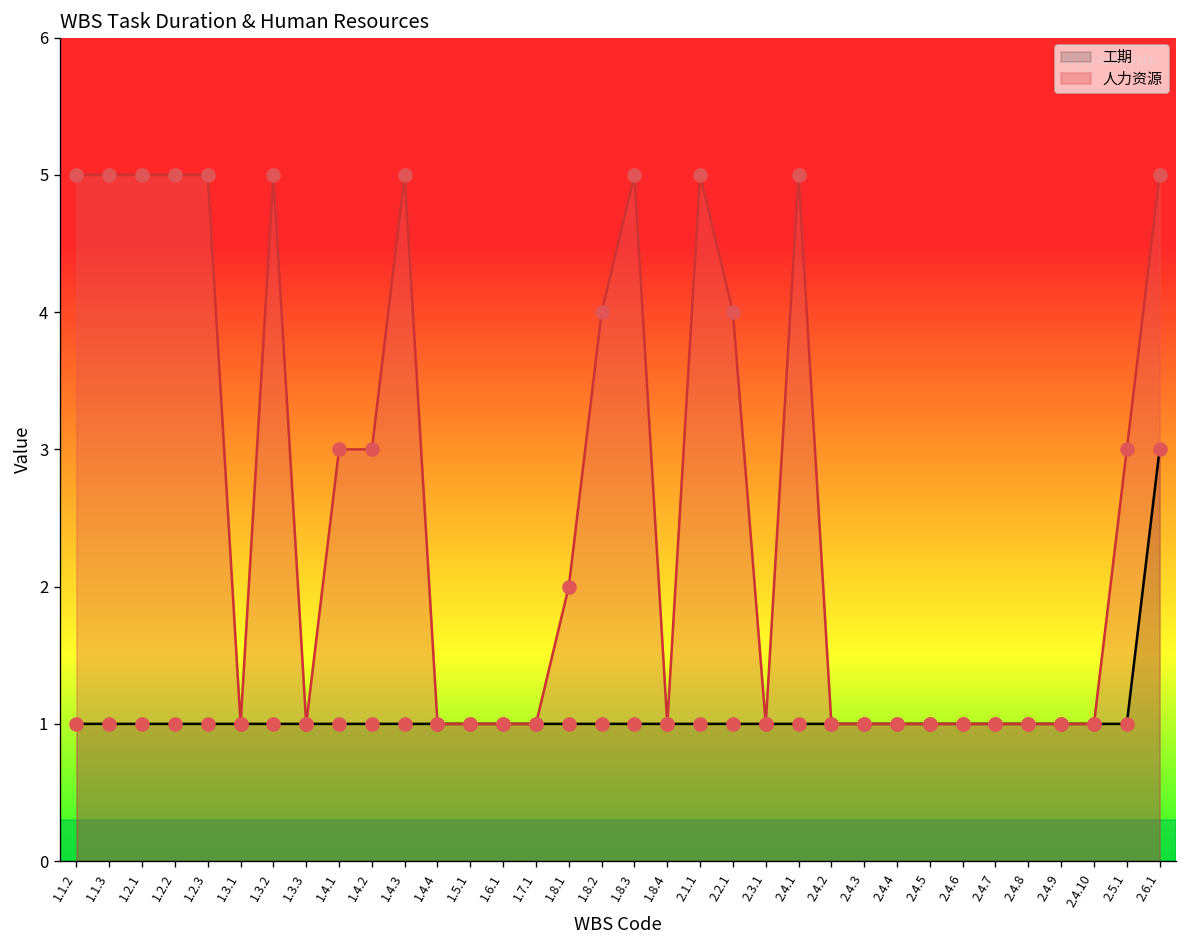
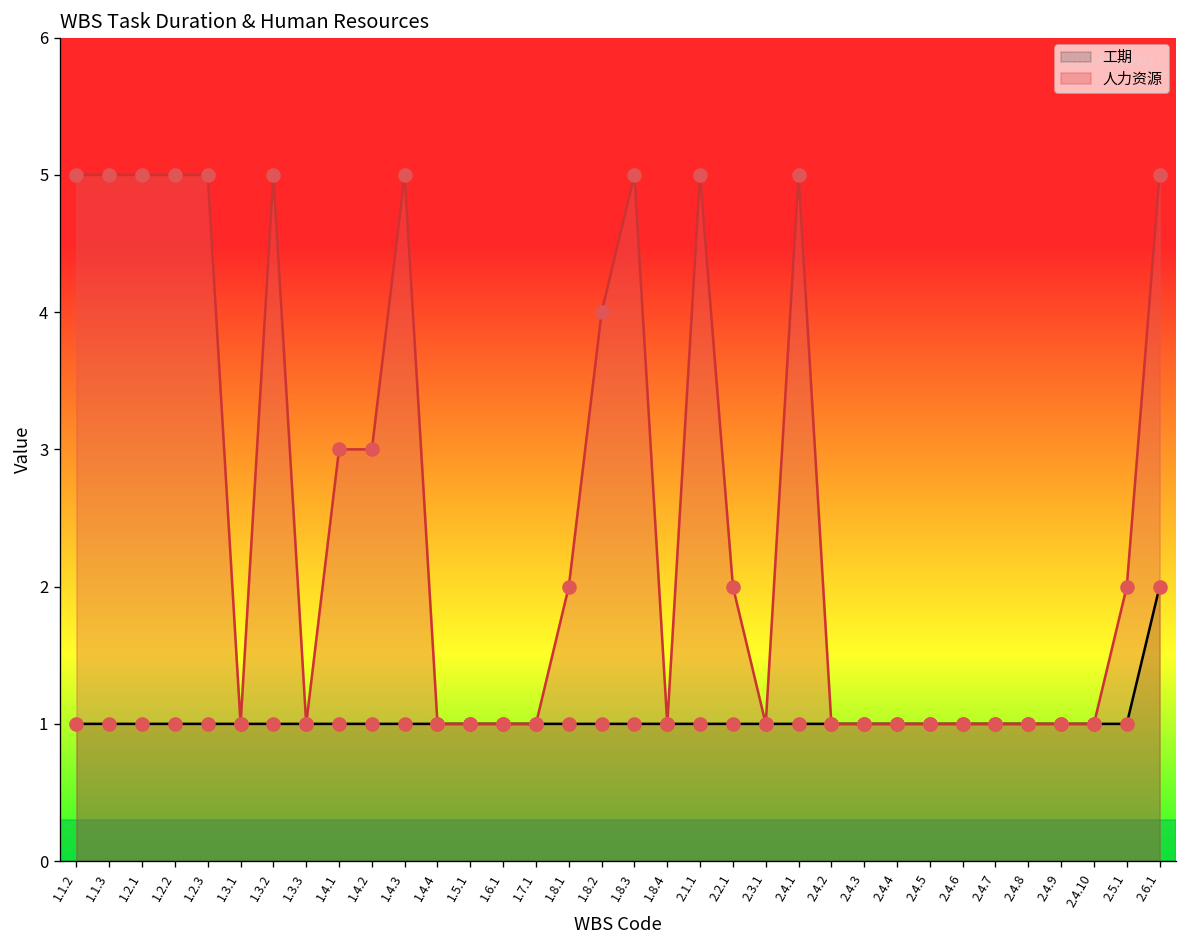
  {
    "工期": {
      "1.1.2": 1,
      "1.1.3": 1,
      "1.2.1": 1,
      "1.2.2": 1,
      "1.2.3": 1,
      "1.3.2": 1,
      "1.4.1": 1,
      "1.4.2": 1,
      "1.4.3": 1,
      "1.8.1": 1,
      "1.8.2": 1,
      "1.8.3": 1,
      "2.1.1": 1,
      "2.2.1": 1,
      "2.4.1": 1,
      "2.5.1": 1,
-     "2.6.1": 3
+     "2.6.1": 2
    },
    "人力资源": {
      "1.1.2": 5,
      "1.1.3": 5,
      "1.2.1": 5,
      "1.2.2": 5,
      "1.2.3": 5,
      "1.3.2": 5,
      "1.4.1": 3,
      "1.4.2": 3,
      "1.4.3": 5,
      "1.8.1": 2,
      "1.8.2": 4,
      "1.8.3": 5,
      "2.1.1": 5,
-     "2.2.1": 4,
+     "2.2.1": 2,
      "2.4.1": 5,
-     "2.5.1": 3,
+     "2.5.1": 2,
      "2.6.1": 5
    }
  }
